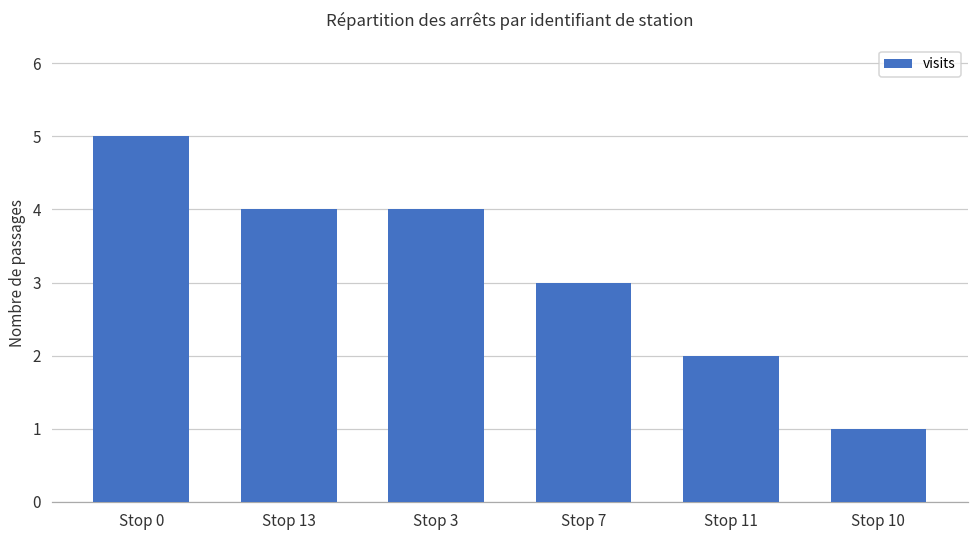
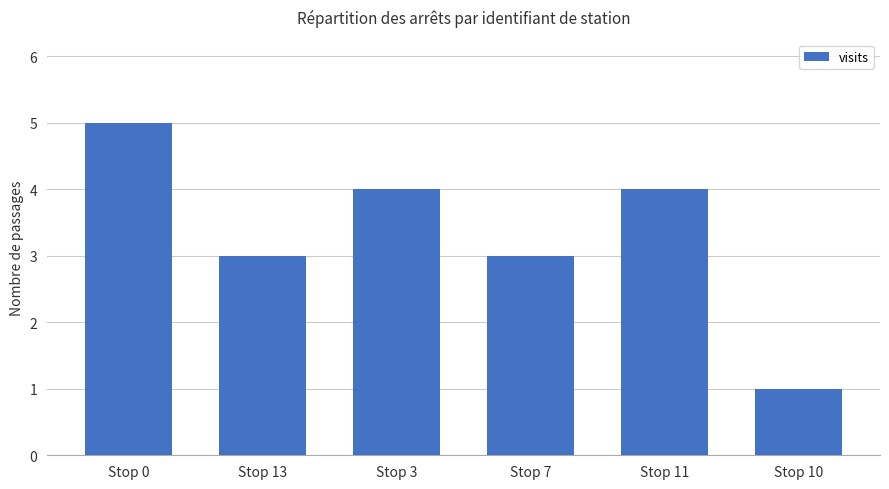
  {
    "Stop 0": 5,
-   "Stop 13": 4,
+   "Stop 13": 3,
    "Stop 3": 4,
    "Stop 7": 3,
-   "Stop 11": 2,
+   "Stop 11": 4,
    "Stop 10": 1
  }
